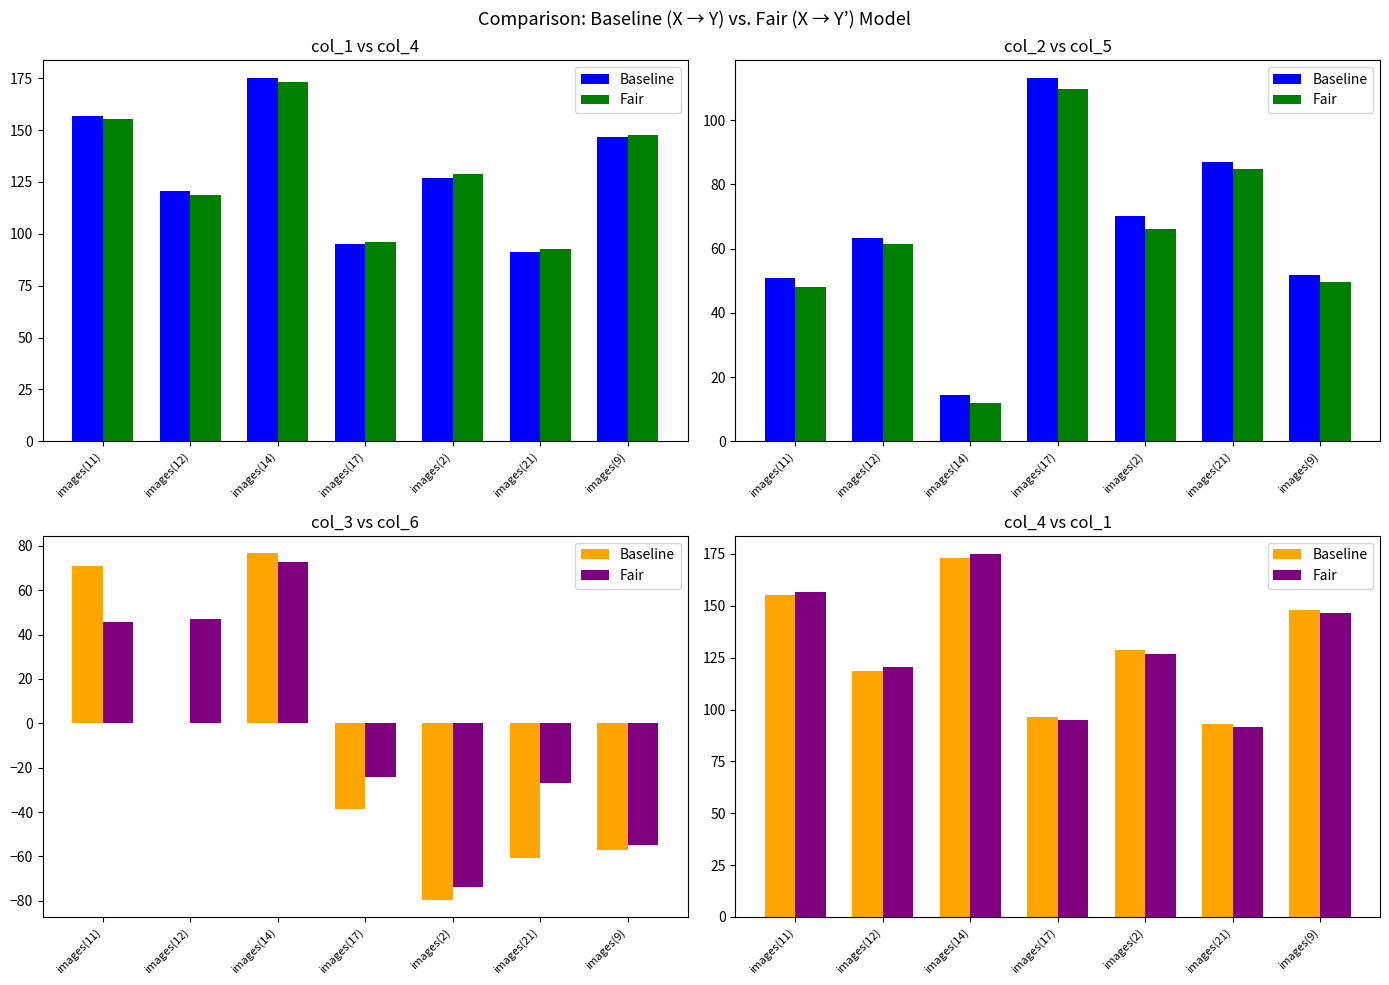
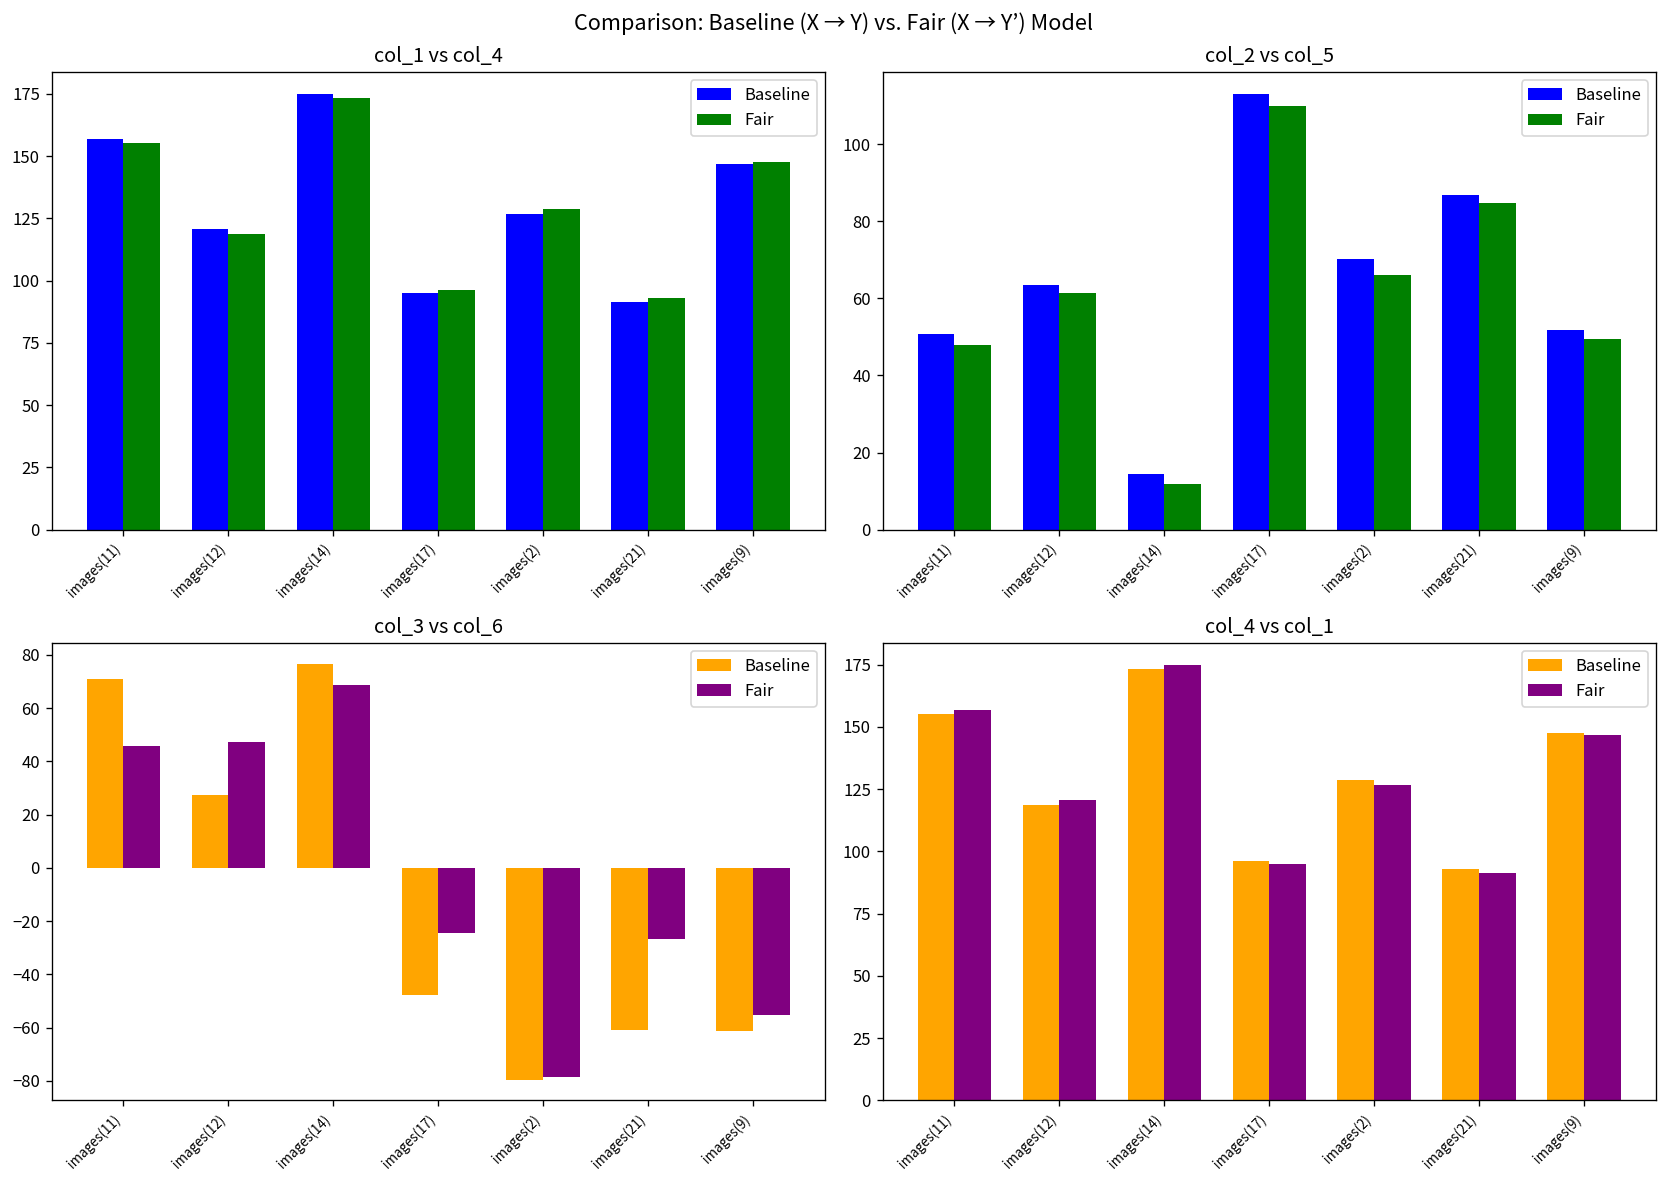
  {
    "col_3 vs col_6": {
      "Baseline": {
        "images(11)": 71,
-       "images(12)": 0,
+       "images(12)": 27,
        "images(14)": 77,
-       "images(17)": -39,
+       "images(17)": -48,
        "images(2)": -79,
        "images(21)": -61,
-       "images(9)": -57
+       "images(9)": -61
      },
      "Fair": {
        "images(11)": 46,
        "images(12)": 47,
-       "images(14)": 73,
+       "images(14)": 69,
        "images(17)": -24,
-       "images(2)": -74,
+       "images(2)": -78,
        "images(21)": -27,
        "images(9)": -55
      }
    },
    "col_4 vs col_1": {
      "Baseline": {
        "images(11)": 155,
        "images(12)": 119,
        "images(14)": 173,
        "images(17)": 96,
        "images(2)": 129,
        "images(21)": 93,
        "images(9)": 148
      },
      "Fair": {
        "images(11)": 157,
        "images(12)": 121,
        "images(14)": 175,
        "images(17)": 95,
        "images(2)": 127,
        "images(21)": 91,
        "images(9)": 147
      }
    }
  }
